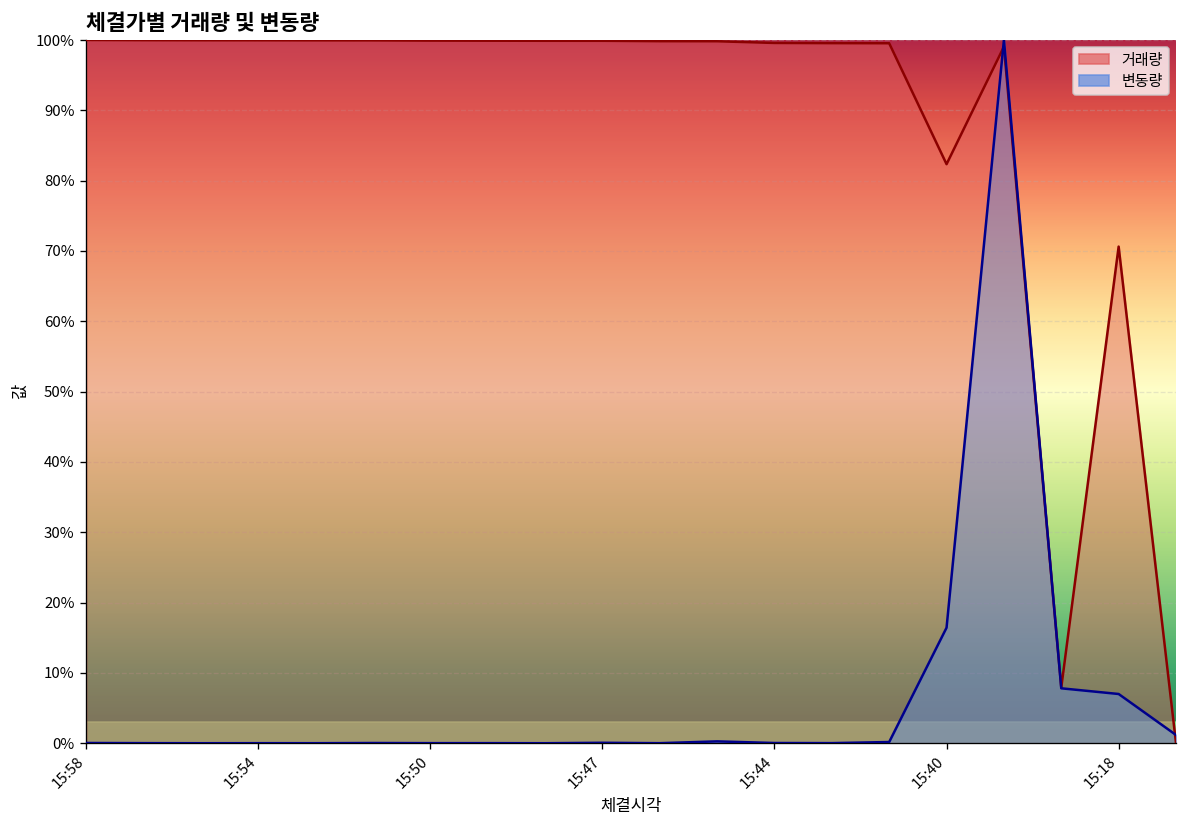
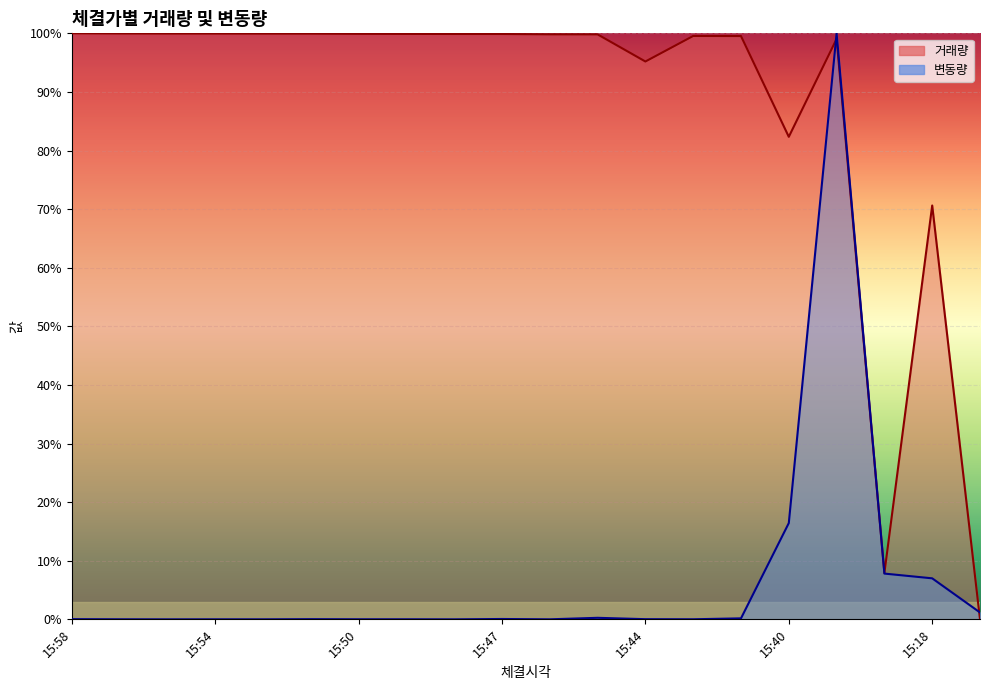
  {
    "거래량": {
      "15:58": "100%",
      "15:54": "100%",
      "15:50": "100%",
      "15:47": "100%",
-     "15:44": "100%",
+     "15:44": "95%",
      "15:40": "82%",
      "15:18": "71%"
    },
    "변동량": {
      "15:40": "16%",
      "15:18": "7%"
    }
  }
